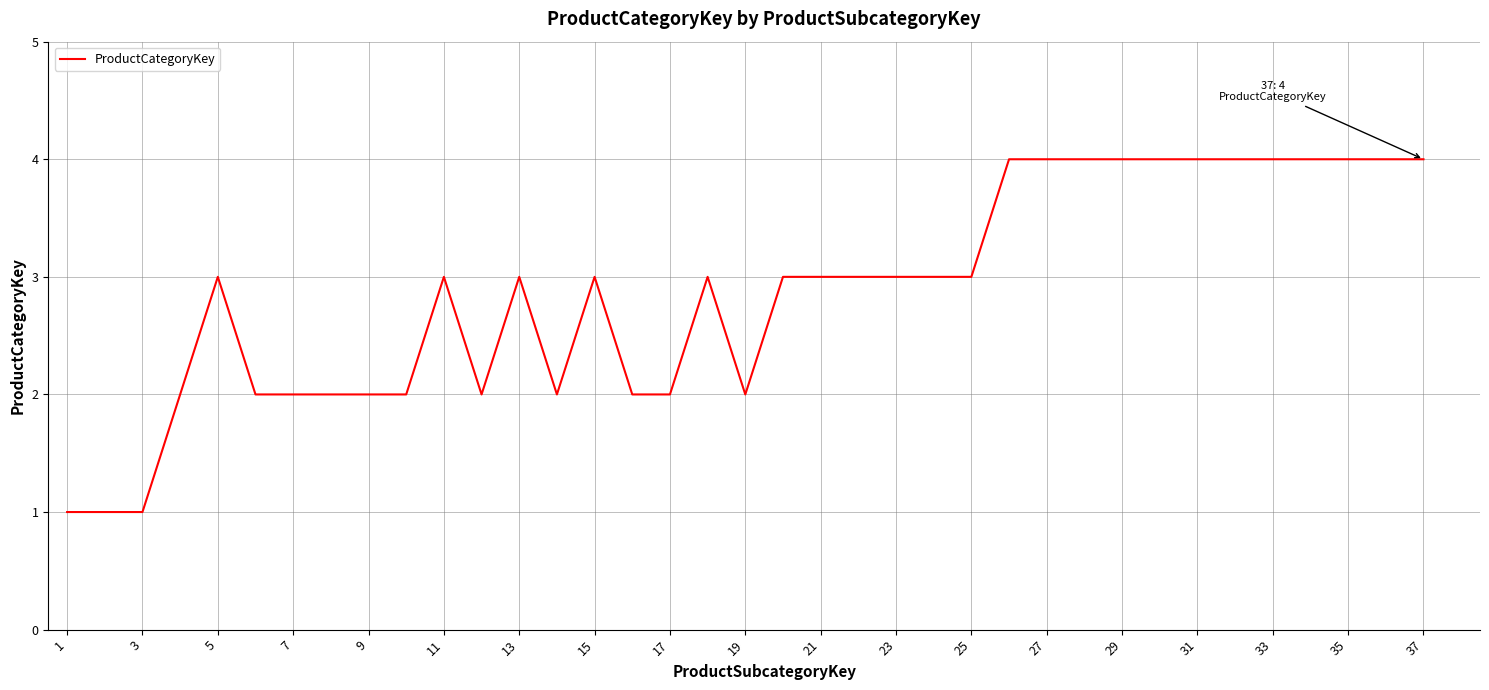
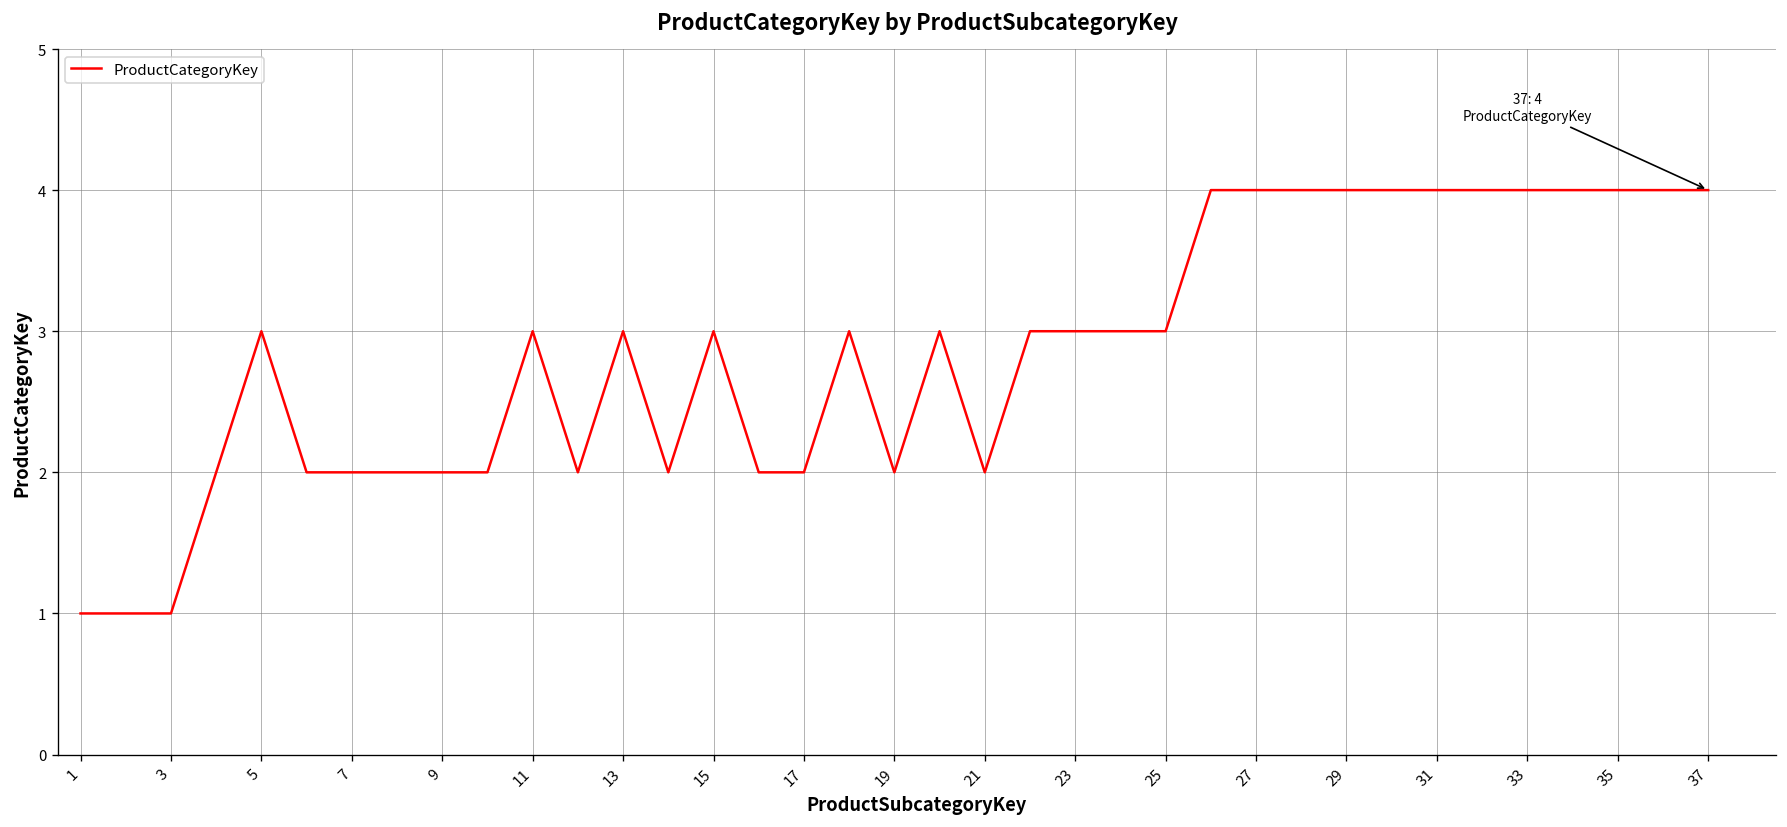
  {
    "1": 1,
    "3": 1,
    "5": 3,
    "7": 2,
    "9": 2,
    "11": 3,
    "13": 3,
    "15": 3,
    "17": 2,
    "19": 2,
-   "21": 3,
+   "21": 2,
    "23": 3,
    "25": 3,
    "27": 4,
    "29": 4,
    "31": 4,
    "37": 4
  }
